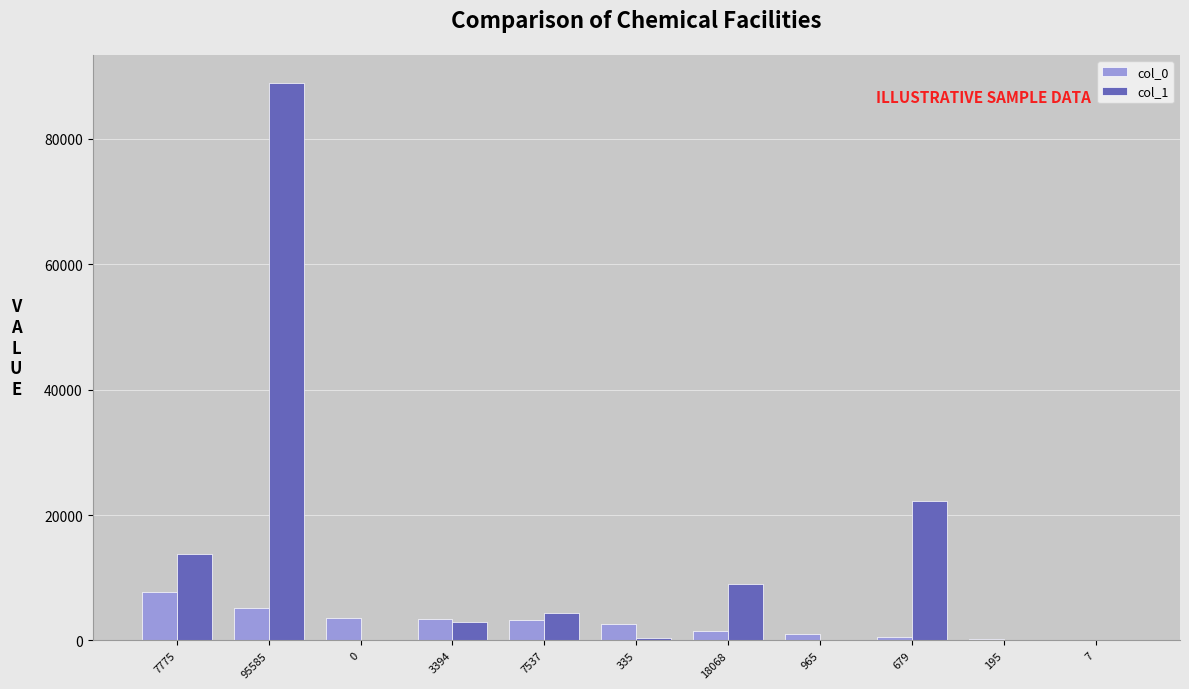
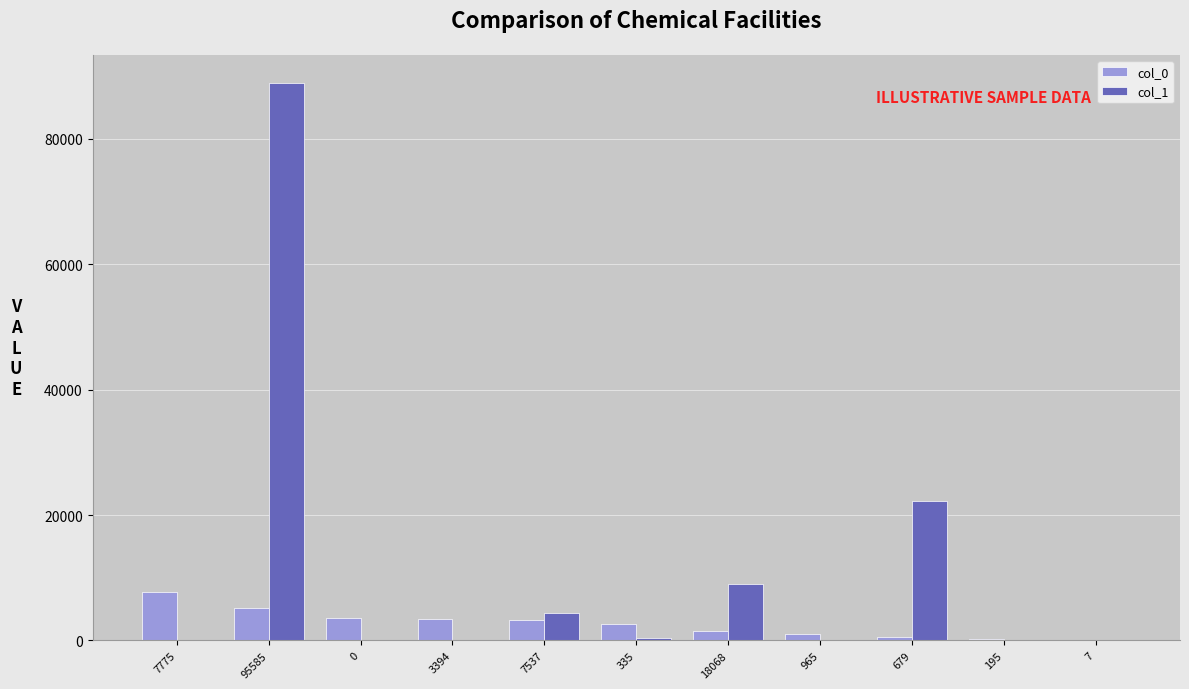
  {
    "col_0": {
      "7775": 8000,
      "95585": 5000,
      "0": 4000,
      "3394": 3000,
      "7537": 3000,
      "335": 3000,
      "18068": 1000,
      "965": 1000,
      "679": 1000
    },
    "col_1": {
-     "7775": 14000,
+     "7775": 0,
      "95585": 89000,
-     "3394": 3000,
+     "3394": 0,
      "7537": 4000,
      "18068": 9000,
      "679": 22000
    }
  }
